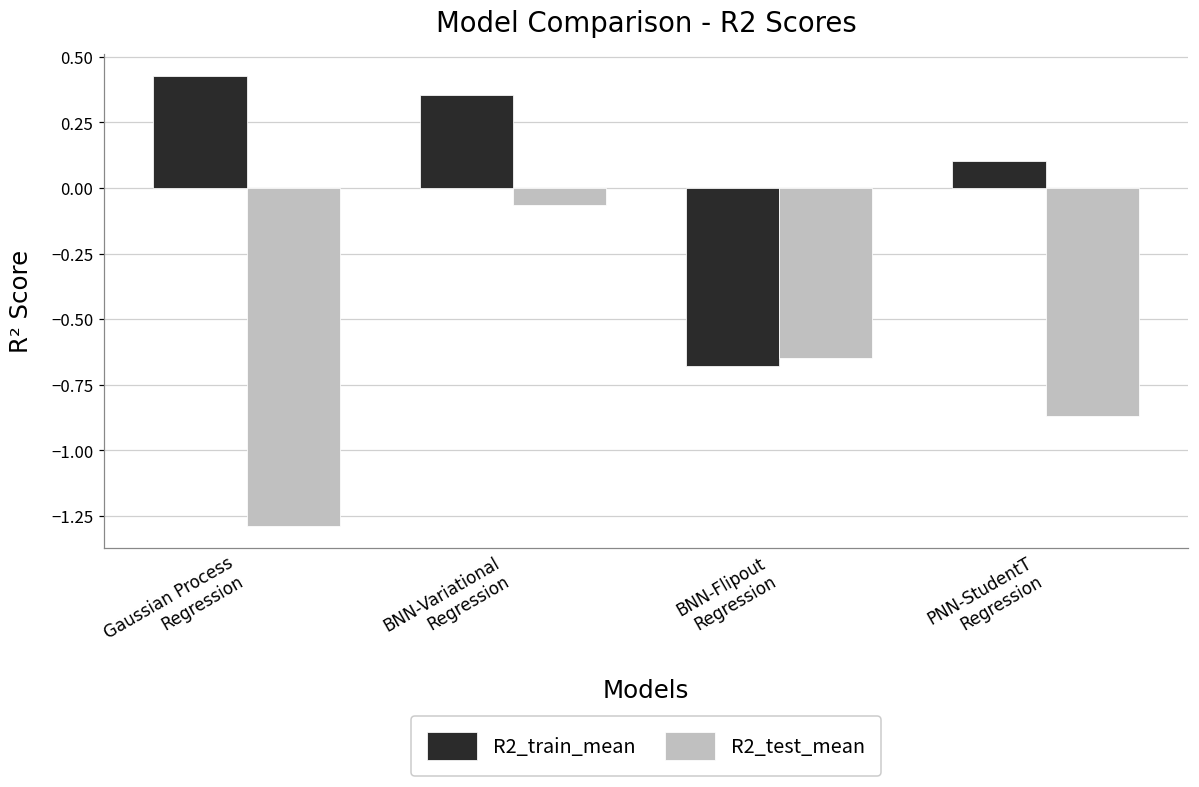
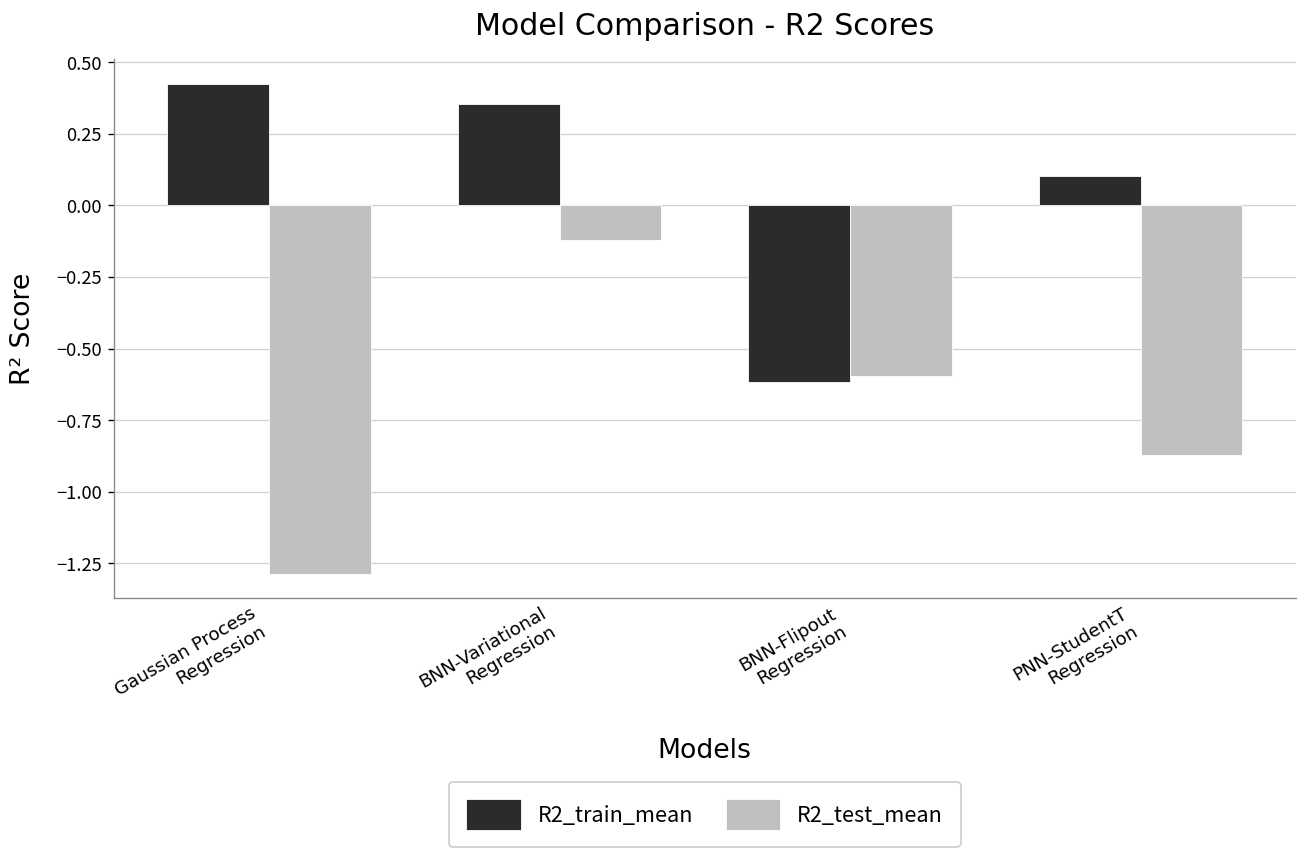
  {
    "R2_train_mean": {
      "Gaussian Process Regression": 0.42,
      "BNN-Variational Regression": 0.36,
-     "BNN-Flipout Regression": -0.68,
+     "BNN-Flipout Regression": -0.62,
      "PNN-StudentT Regression": 0.10
    },
    "R2_test_mean": {
      "Gaussian Process Regression": -1.29,
-     "BNN-Variational Regression": -0.07,
-     "BNN-Flipout Regression": -0.65,
+     "BNN-Variational Regression": -0.12,
+     "BNN-Flipout Regression": -0.60,
      "PNN-StudentT Regression": -0.87
    }
  }
